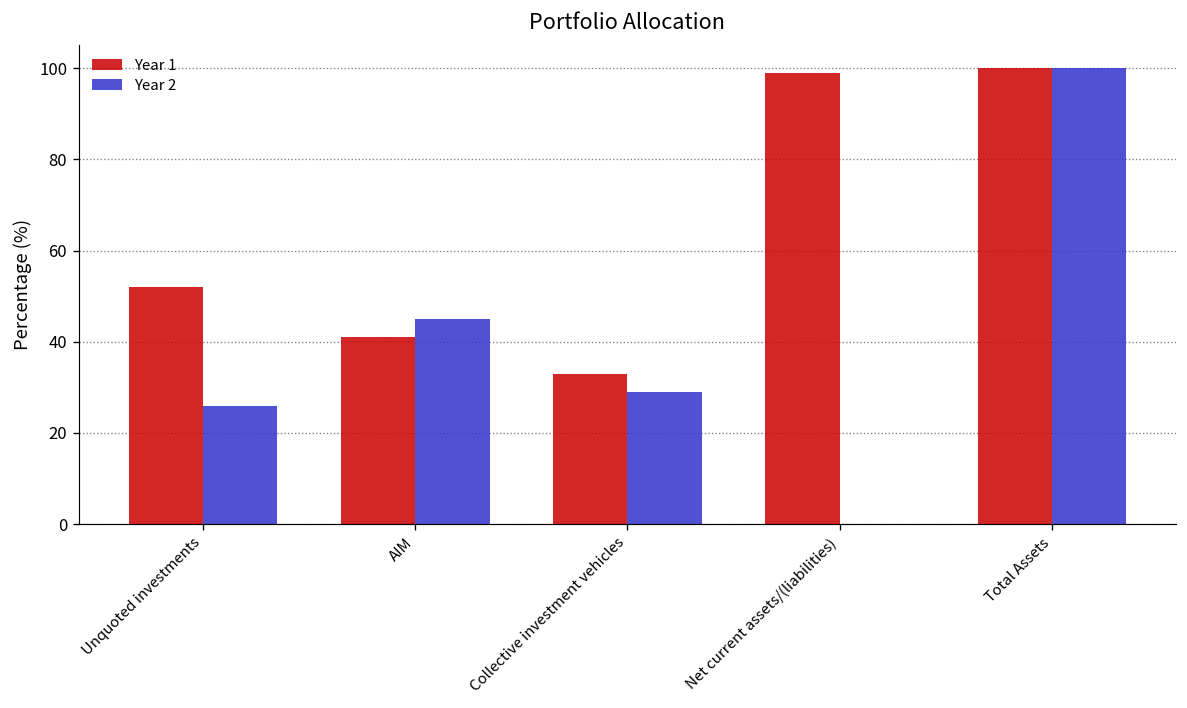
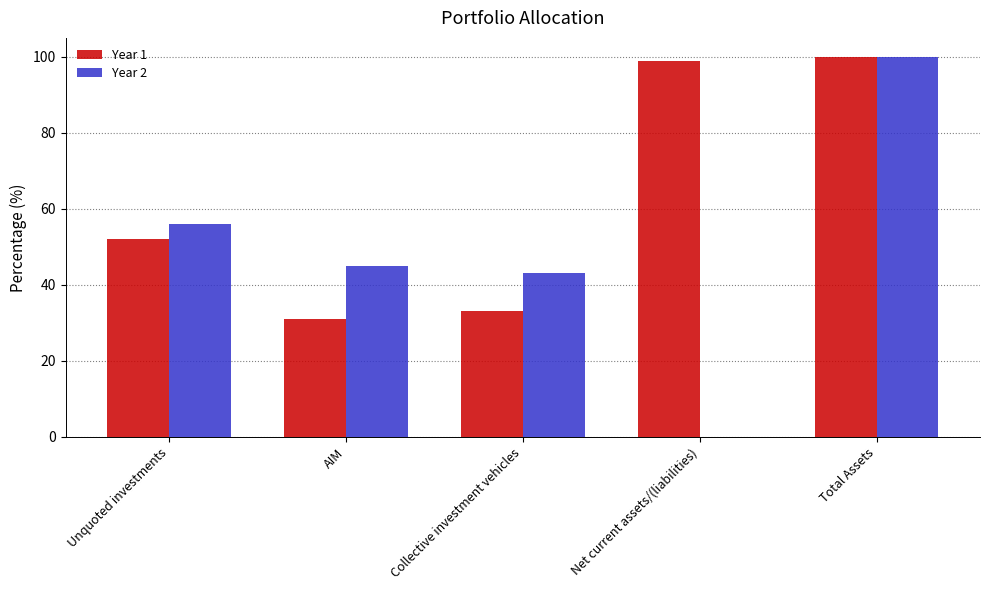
  {
    "Year 1": {
      "Unquoted investments": 52,
-     "AIM": 41,
+     "AIM": 31,
      "Collective investment vehicles": 33,
      "Net current assets/(liabilities)": 99,
      "Total Assets": 100
    },
    "Year 2": {
-     "Unquoted investments": 26,
+     "Unquoted investments": 56,
      "AIM": 45,
-     "Collective investment vehicles": 29,
+     "Collective investment vehicles": 43,
      "Net current assets/(liabilities)": 0,
      "Total Assets": 100
    }
  }
